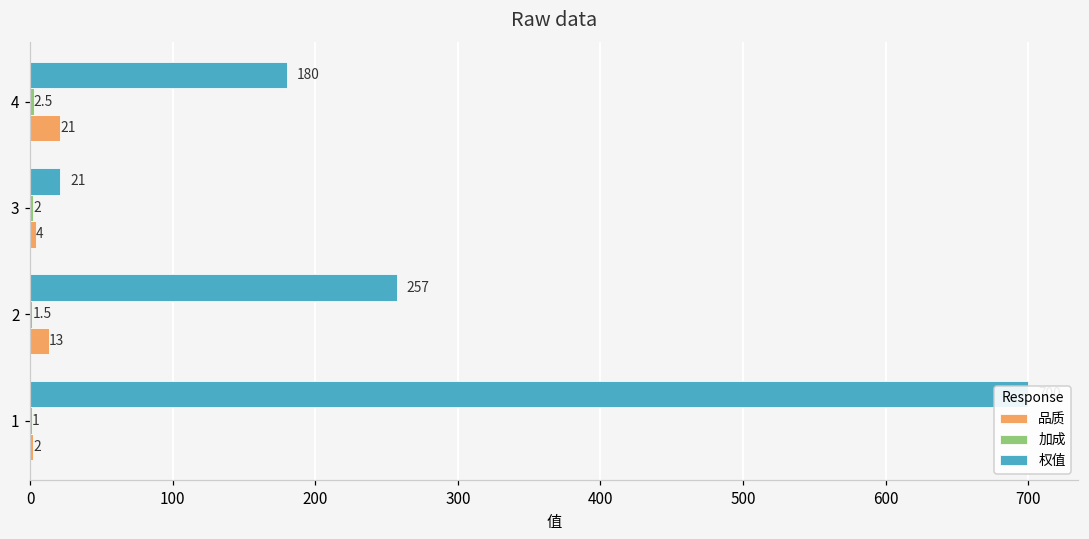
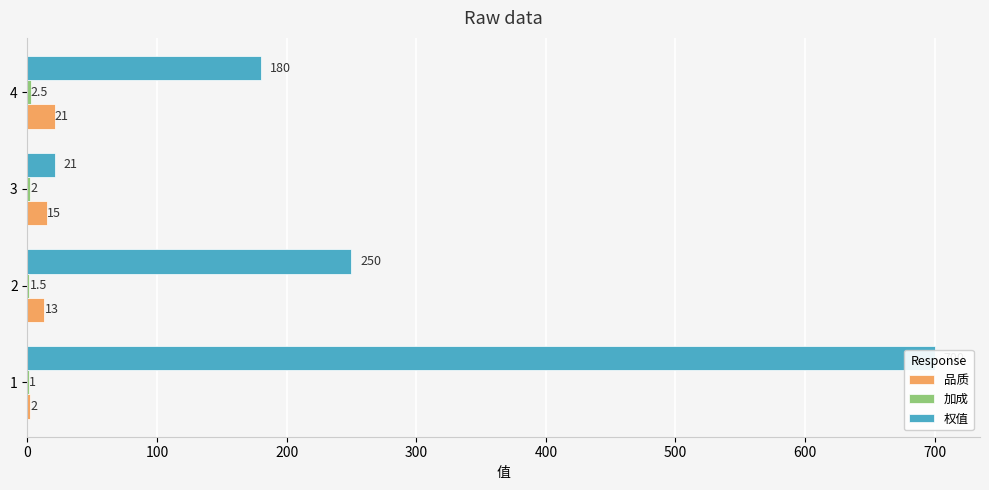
  {
    "品质": {
      "4": 21,
-     "3": 4,
+     "3": 15,
      "2": 13,
      "1": 2
    },
    "加成": {
      "4": 2.5,
      "3": 2,
      "2": 1.5,
      "1": 1
    },
    "权值": {
      "4": 180,
      "3": 21,
-     "2": 257
+     "2": 250
    }
  }
